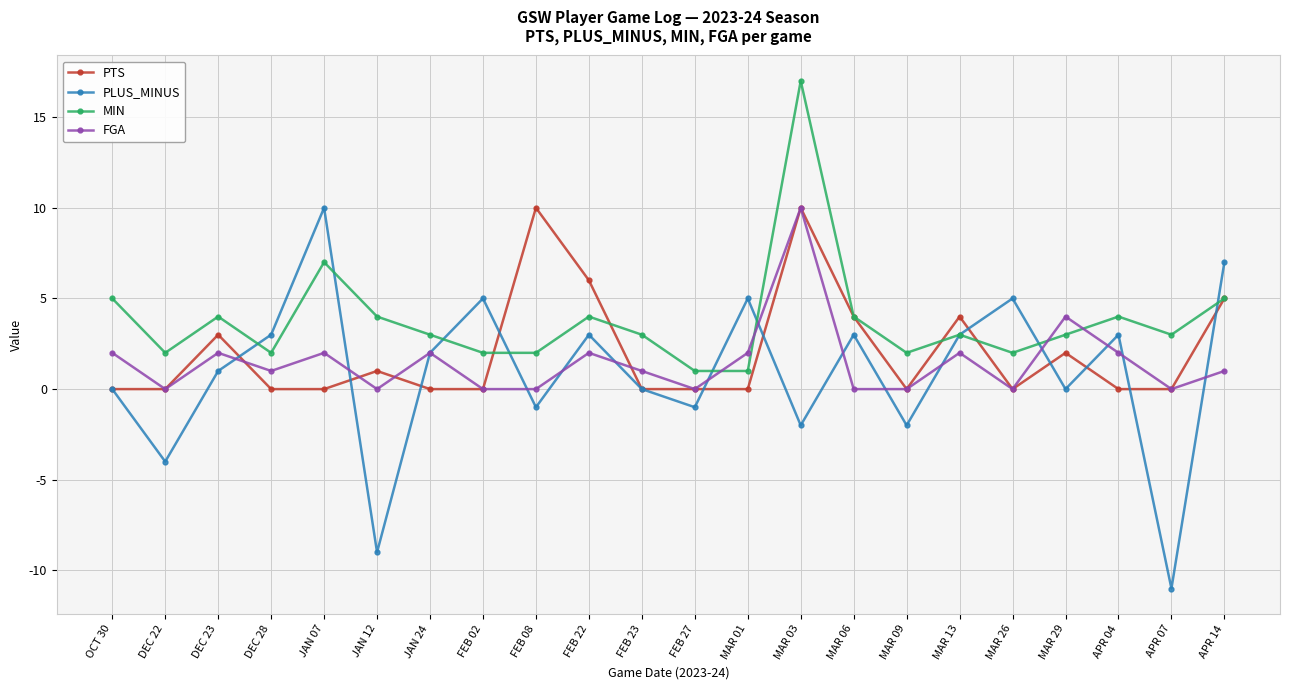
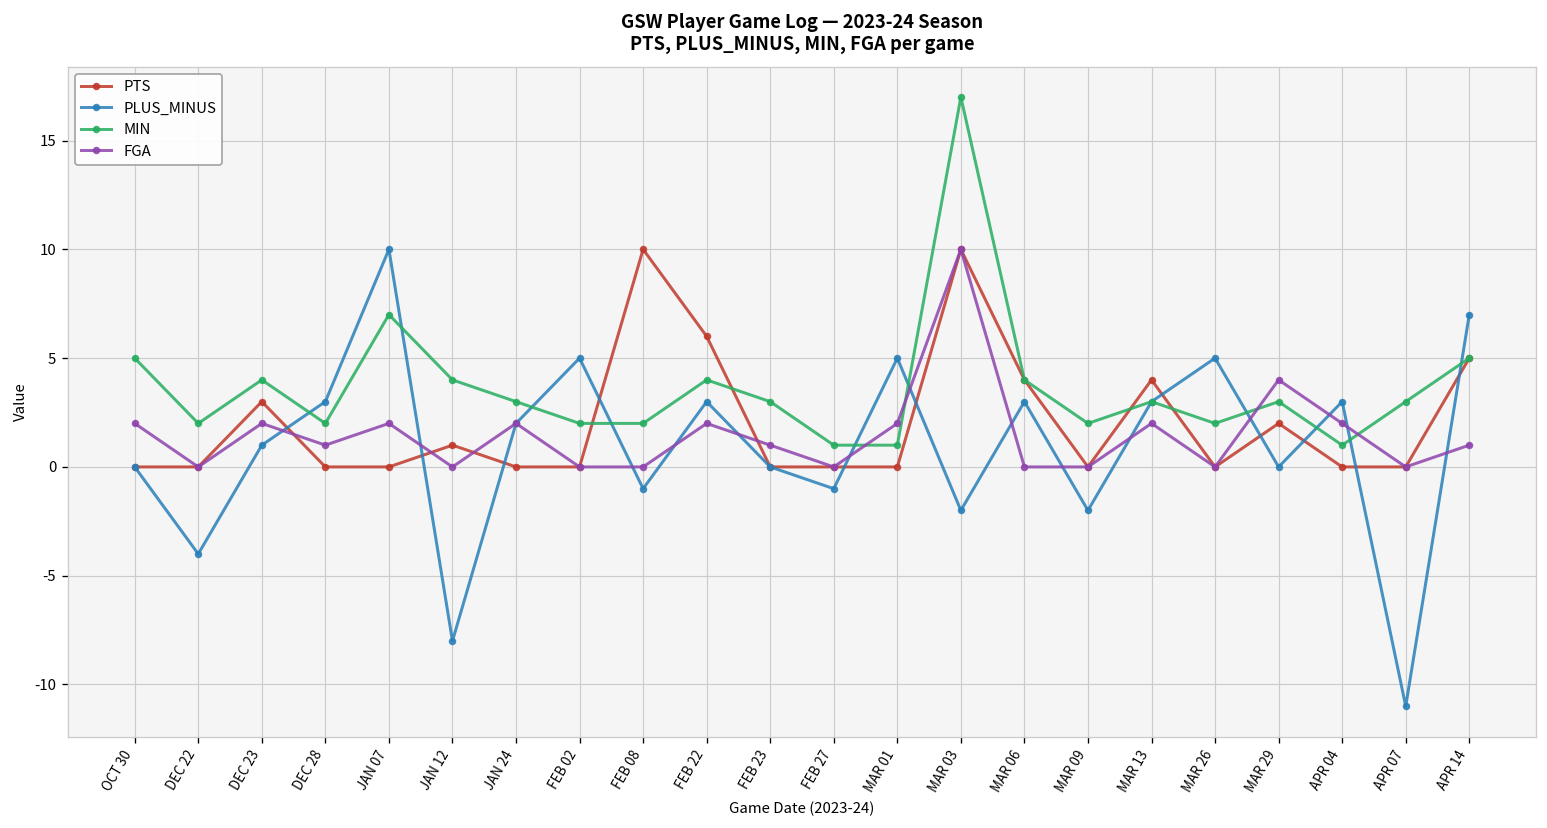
  {
    "PTS": {
      "DEC 23": 3,
      "DEC 28": 0,
      "JAN 07": 0,
      "JAN 12": 1,
      "JAN 24": 0,
      "FEB 08": 10,
      "FEB 22": 6,
      "MAR 01": 0,
      "MAR 13": 4,
      "MAR 29": 2,
      "APR 04": 0
    },
    "PLUS_MINUS": {
      "DEC 22": -4,
      "DEC 23": 1,
      "DEC 28": 3,
      "JAN 07": 10,
-     "JAN 12": -9,
+     "JAN 12": -8,
      "FEB 02": 5,
      "FEB 08": -1,
      "FEB 22": 3,
      "FEB 27": -1,
      "MAR 01": 5,
      "MAR 03": -2,
      "MAR 06": 3,
      "MAR 09": -2,
      "MAR 26": 5,
      "MAR 29": 0,
      "APR 04": 3,
      "APR 07": -11,
      "APR 14": 7
    },
    "MIN": {
      "OCT 30": 5,
      "DEC 22": 2,
      "DEC 23": 4,
      "DEC 28": 2,
      "JAN 07": 7,
      "JAN 12": 4,
      "JAN 24": 3,
      "FEB 02": 2,
      "FEB 08": 2,
      "FEB 22": 4,
      "FEB 23": 3,
      "FEB 27": 1,
      "MAR 01": 1,
      "MAR 03": 17,
      "MAR 09": 2,
      "MAR 26": 2,
      "MAR 29": 3,
-     "APR 04": 4,
+     "APR 04": 1,
      "APR 07": 3
    },
    "FGA": {
      "OCT 30": 2,
      "DEC 23": 2,
      "DEC 28": 1,
      "JAN 07": 2,
      "JAN 12": 0,
      "FEB 08": 0,
      "FEB 22": 2,
      "FEB 23": 1,
      "MAR 01": 2,
      "MAR 06": 0,
      "MAR 13": 2,
      "MAR 29": 4,
      "APR 04": 2,
      "APR 14": 1
    }
  }
